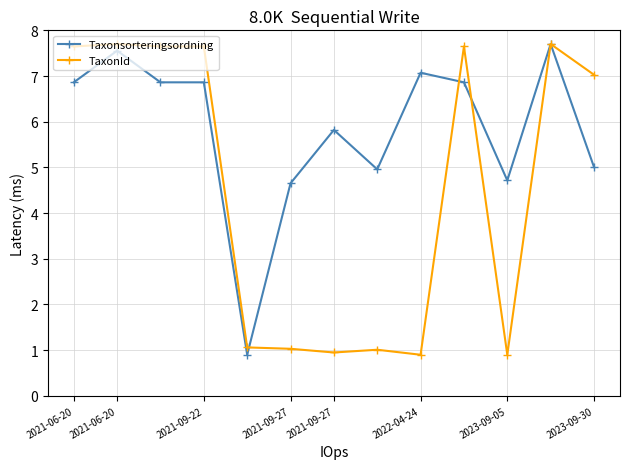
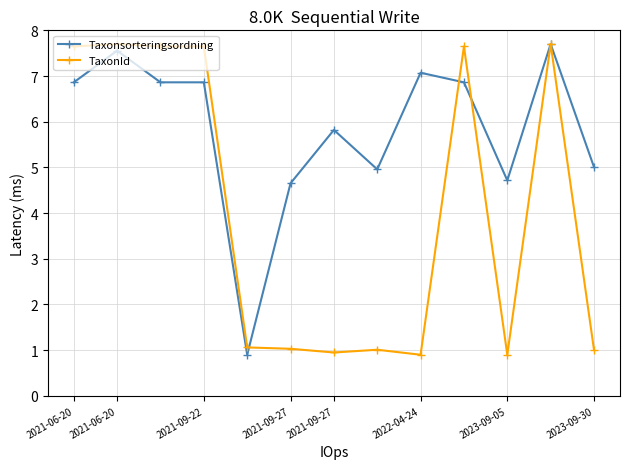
  {
    "Taxonsorteringsordning": {
      "2022-04-24": 7.1,
      "2023-09-30": 5.0
    },
    "TaxonId": {
      "2022-04-24": 0.9,
-     "2023-09-30": 7.0
+     "2023-09-30": 1.0
    }
  }
